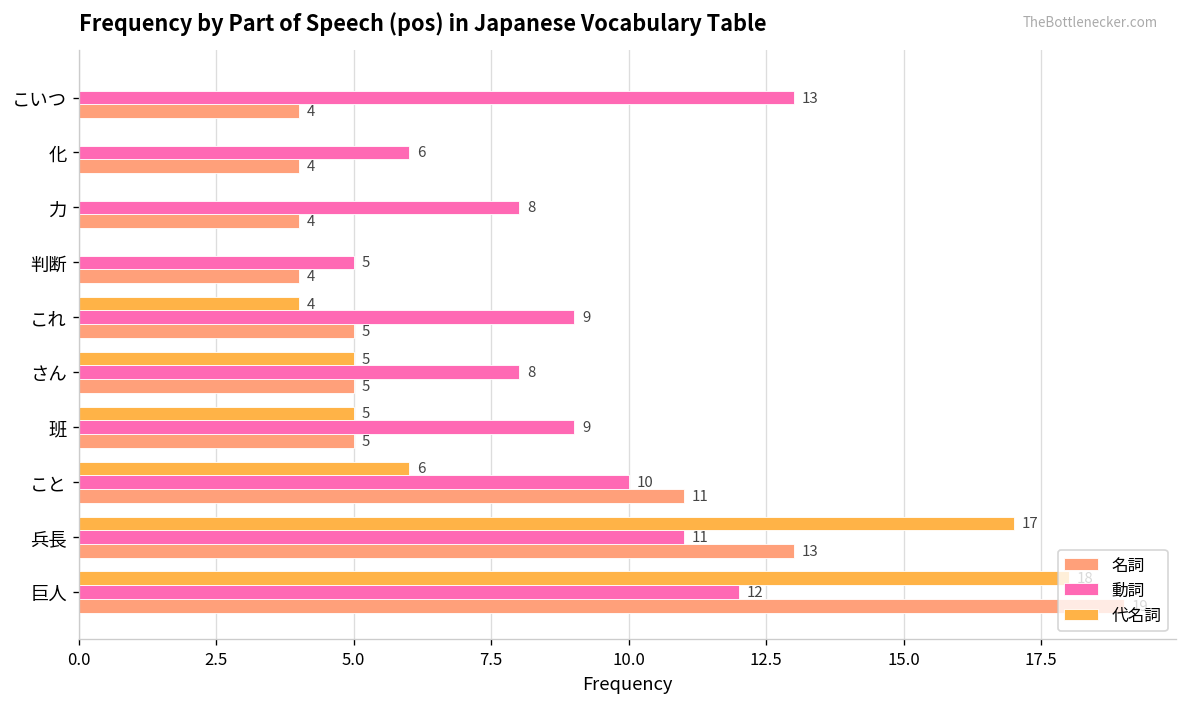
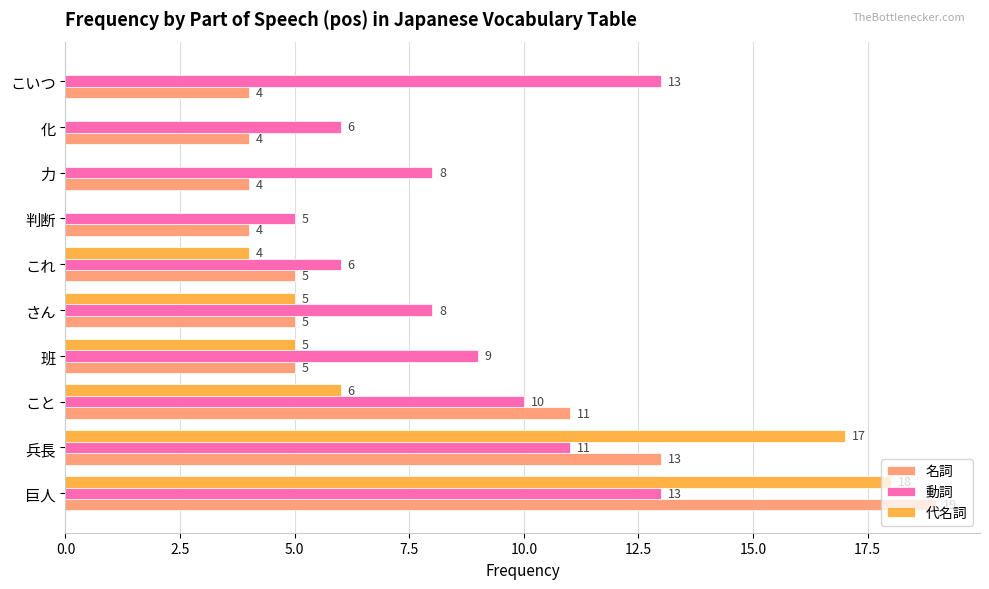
  {
    "動詞": {
      "こいつ": 13,
      "化": 6,
      "力": 8,
      "判断": 5,
-     "これ": 9,
+     "これ": 6,
      "さん": 8,
      "班": 9,
      "こと": 10,
      "兵長": 11,
-     "巨人": 12
+     "巨人": 13
    }
  }
